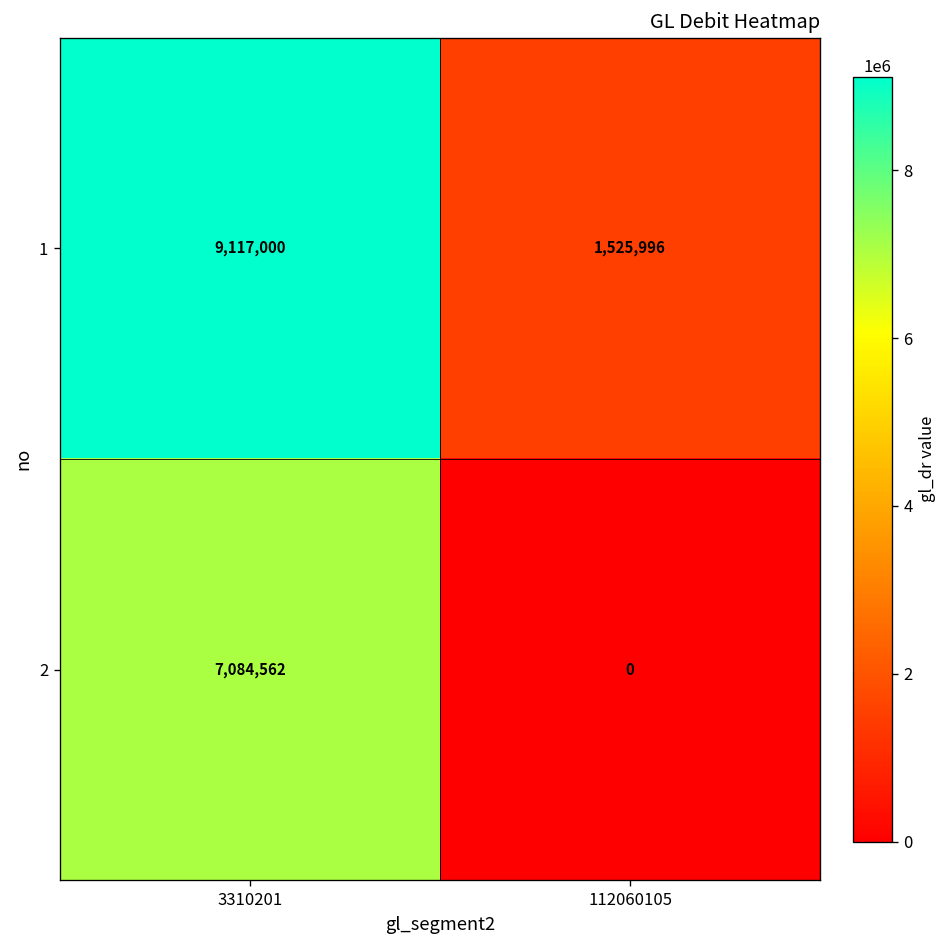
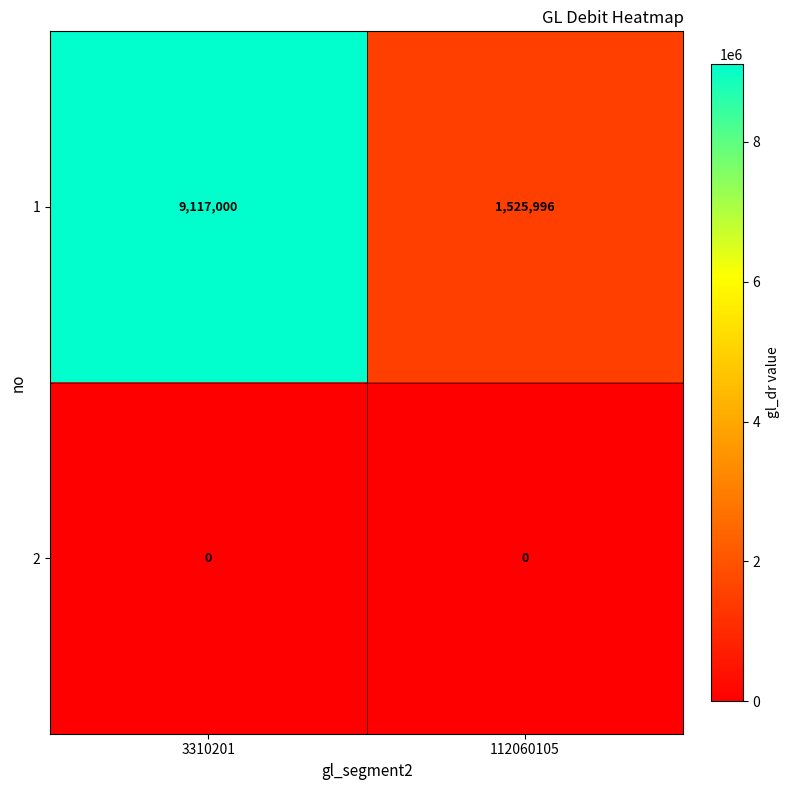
  {
    "1": {
      "3310201": "9,117,000",
      "112060105": "1,525,996"
    },
    "2": {
-     "3310201": "7,084,562",
+     "3310201": "0",
      "112060105": "0"
    }
  }
